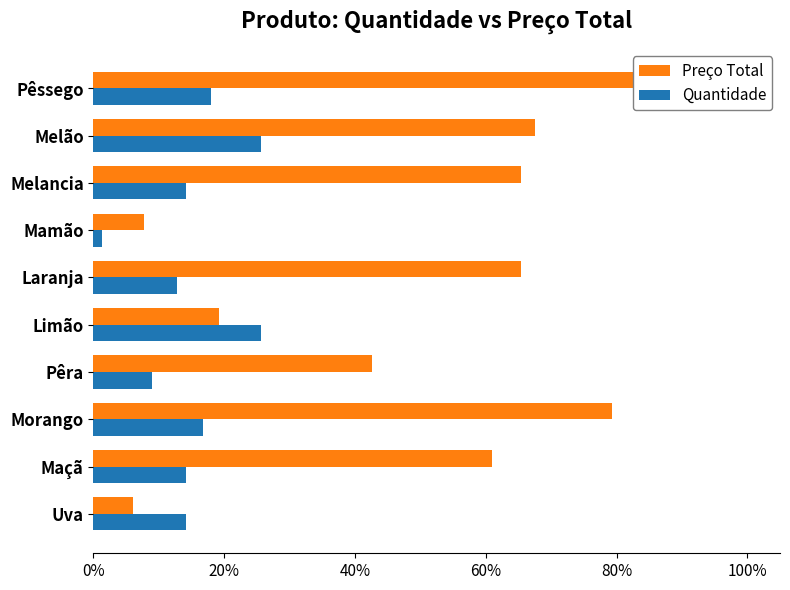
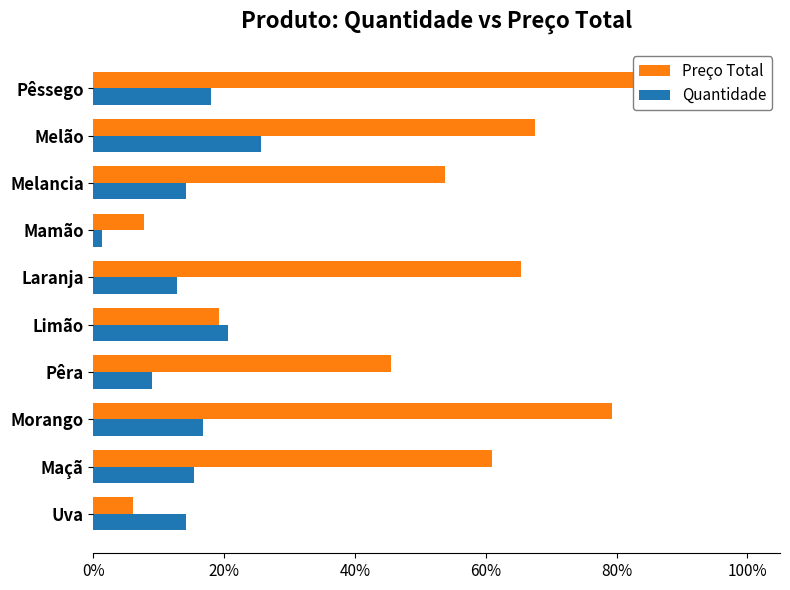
  {
    "Preço Total": {
      "Melão": "67%",
-     "Melancia": "65%",
+     "Melancia": "54%",
      "Mamão": "8%",
      "Laranja": "65%",
      "Limão": "19%",
-     "Pêra": "43%",
+     "Pêra": "46%",
      "Morango": "79%",
      "Maçã": "61%",
      "Uva": "6%"
    },
    "Quantidade": {
      "Pêssego": "18%",
      "Melão": "26%",
      "Melancia": "14%",
      "Mamão": "1%",
      "Laranja": "13%",
-     "Limão": "26%",
+     "Limão": "21%",
      "Pêra": "9%",
      "Morango": "17%",
-     "Maçã": "14%",
+     "Maçã": "15%",
      "Uva": "14%"
    }
  }
